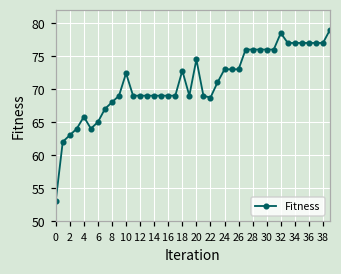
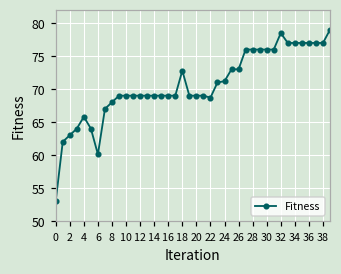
  {
    "0": 53,
    "2": 63,
    "4": 66,
-   "6": 65,
+   "6": 60,
    "8": 68,
-   "10": 72,
+   "10": 69,
    "12": 69,
    "14": 69,
    "16": 69,
    "18": 73,
-   "20": 75,
+   "20": 69,
    "22": 69,
-   "24": 73,
+   "24": 71,
    "26": 73,
    "28": 76,
    "30": 76,
    "32": 79,
    "34": 77,
    "36": 77,
    "38": 77
  }
